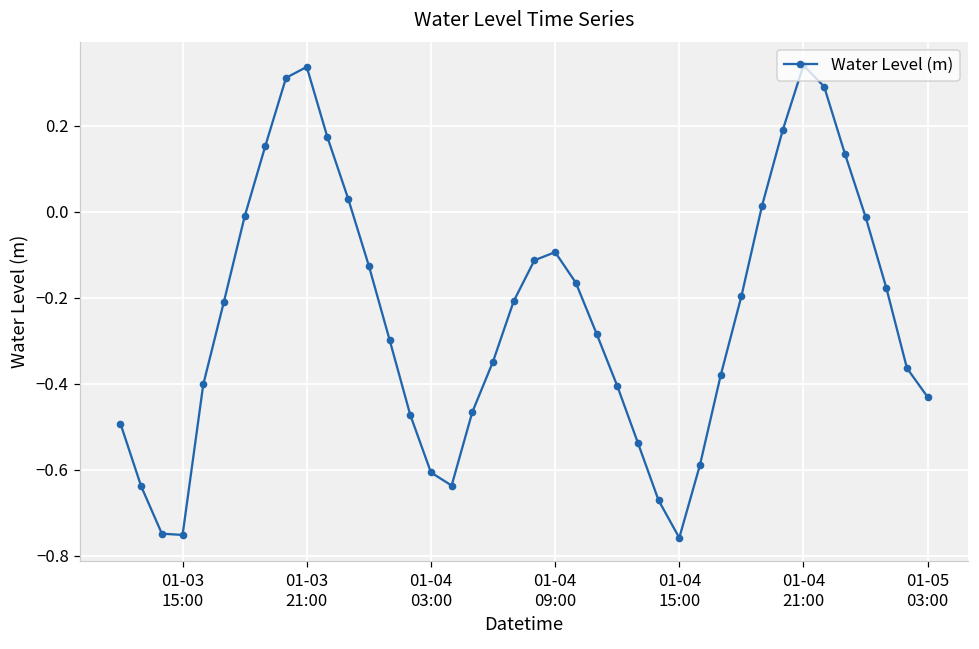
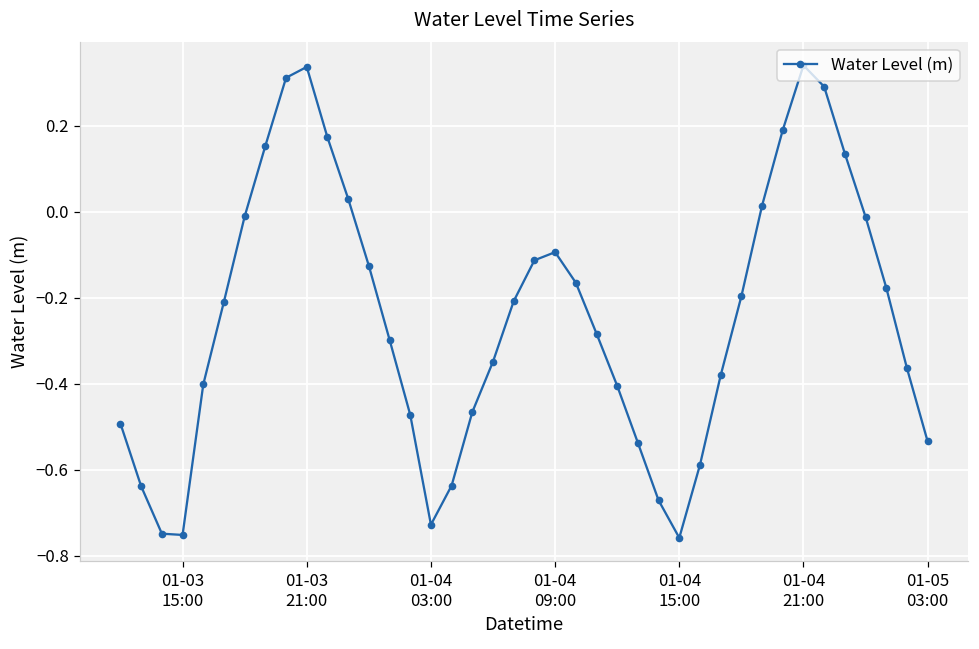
  {
    "01-03 15:00": -0.75,
    "01-03 21:00": 0.34,
-   "01-04 03:00": -0.61,
+   "01-04 03:00": -0.73,
    "01-04 09:00": -0.09,
    "01-04 15:00": -0.76,
-   "01-05 03:00": -0.43
+   "01-05 03:00": -0.53
  }
